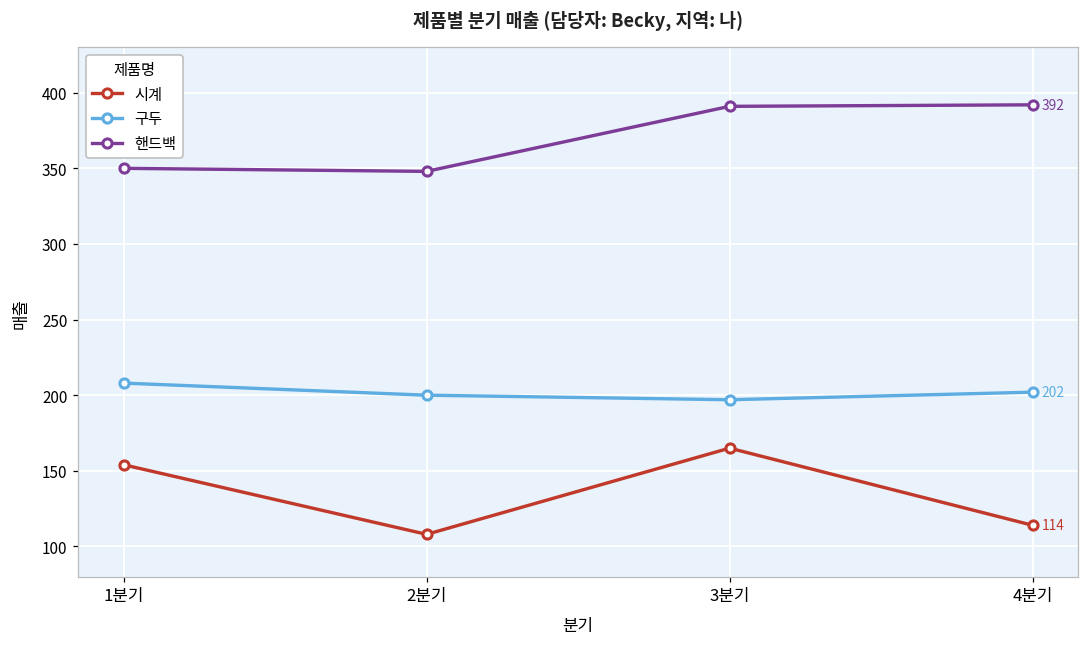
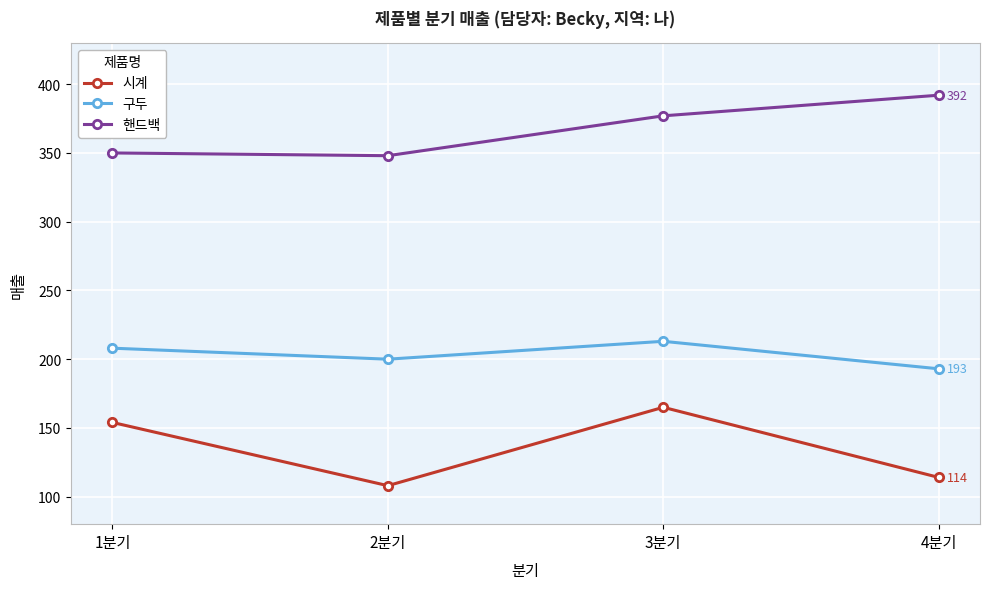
  {
    "시계": {
      "4분기": 114
    },
    "구두": {
-     "3분기": 197,
-     "4분기": 202
+     "3분기": 213,
+     "4분기": 193
    },
    "핸드백": {
      "1분기": 350,
      "2분기": 348,
-     "3분기": 391
+     "3분기": 377
    }
  }
